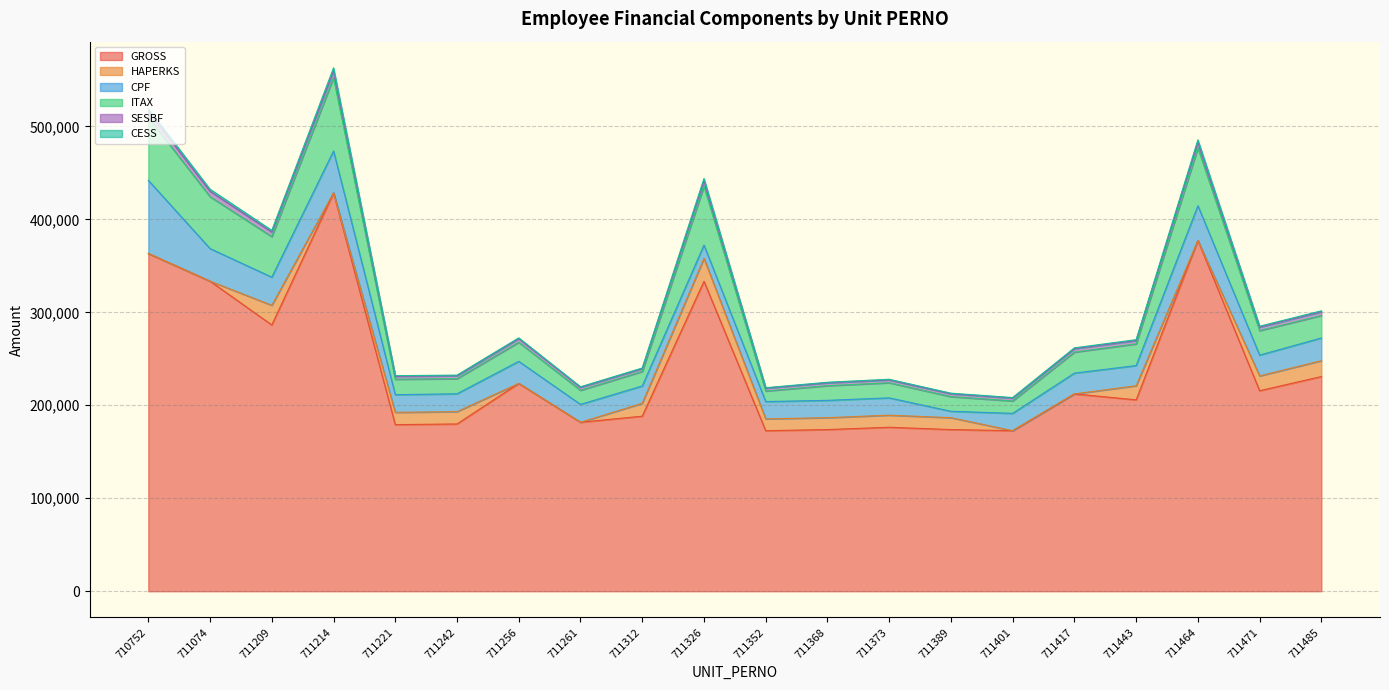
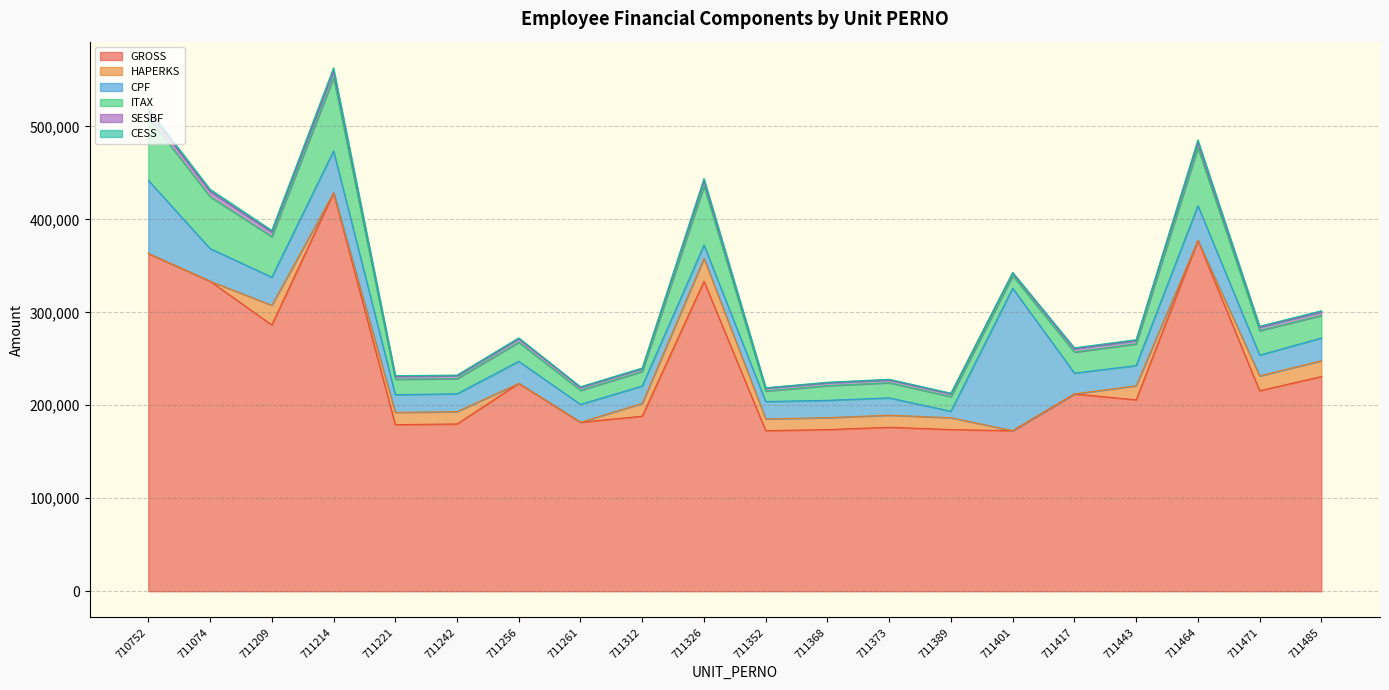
  {
    "CPF": {
      "710752": "80,000",
      "711074": "40,000",
      "711209": "30,000",
      "711214": "50,000",
      "711221": "20,000",
      "711242": "20,000",
      "711256": "20,000",
      "711261": "20,000",
      "711312": "20,000",
      "711326": "10,000",
      "711352": "20,000",
      "711368": "20,000",
      "711373": "20,000",
      "711389": "10,000",
-     "711401": "20,000",
+     "711401": "150,000",
      "711417": "20,000",
      "711443": "20,000",
      "711464": "40,000",
      "711471": "20,000",
      "711485": "20,000"
    },
    "SESBF": {
      "711214": "10,000"
    }
  }
